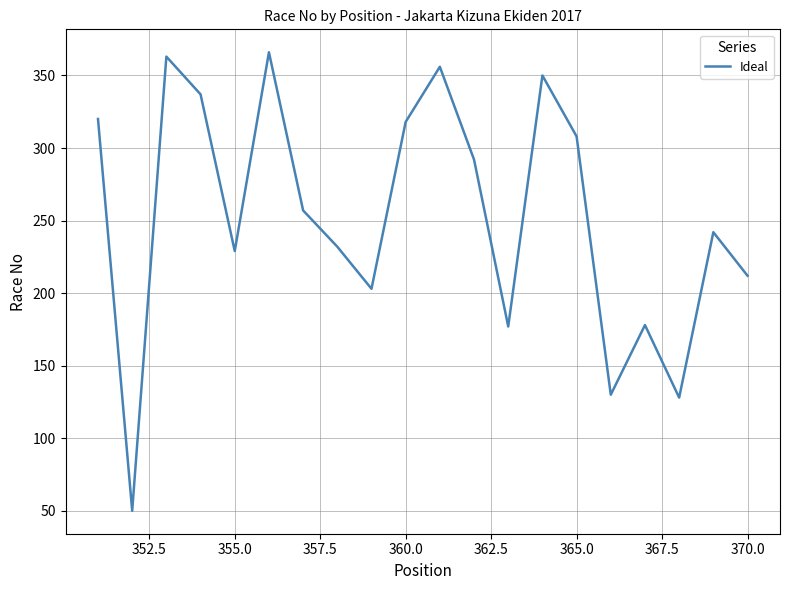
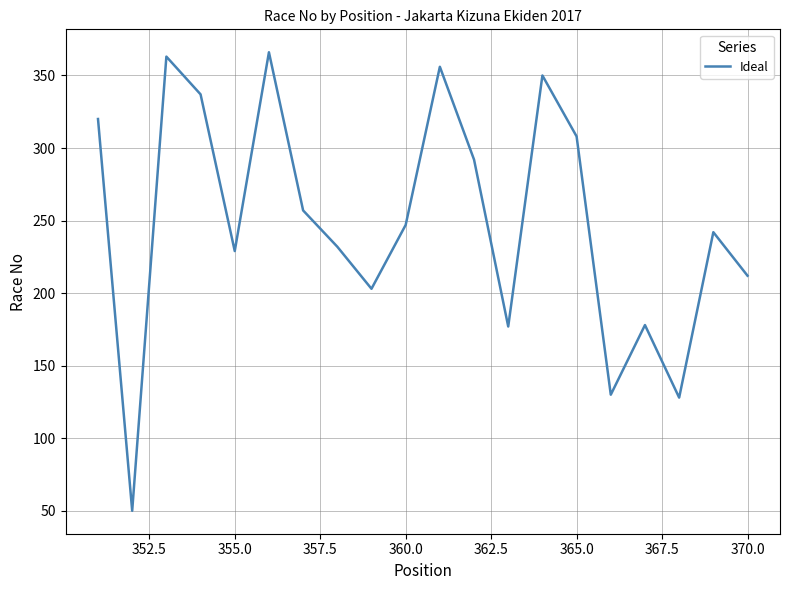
  {
    "355.0": 229,
-   "360.0": 318,
+   "360.0": 247,
    "365.0": 308,
    "370.0": 212
  }
